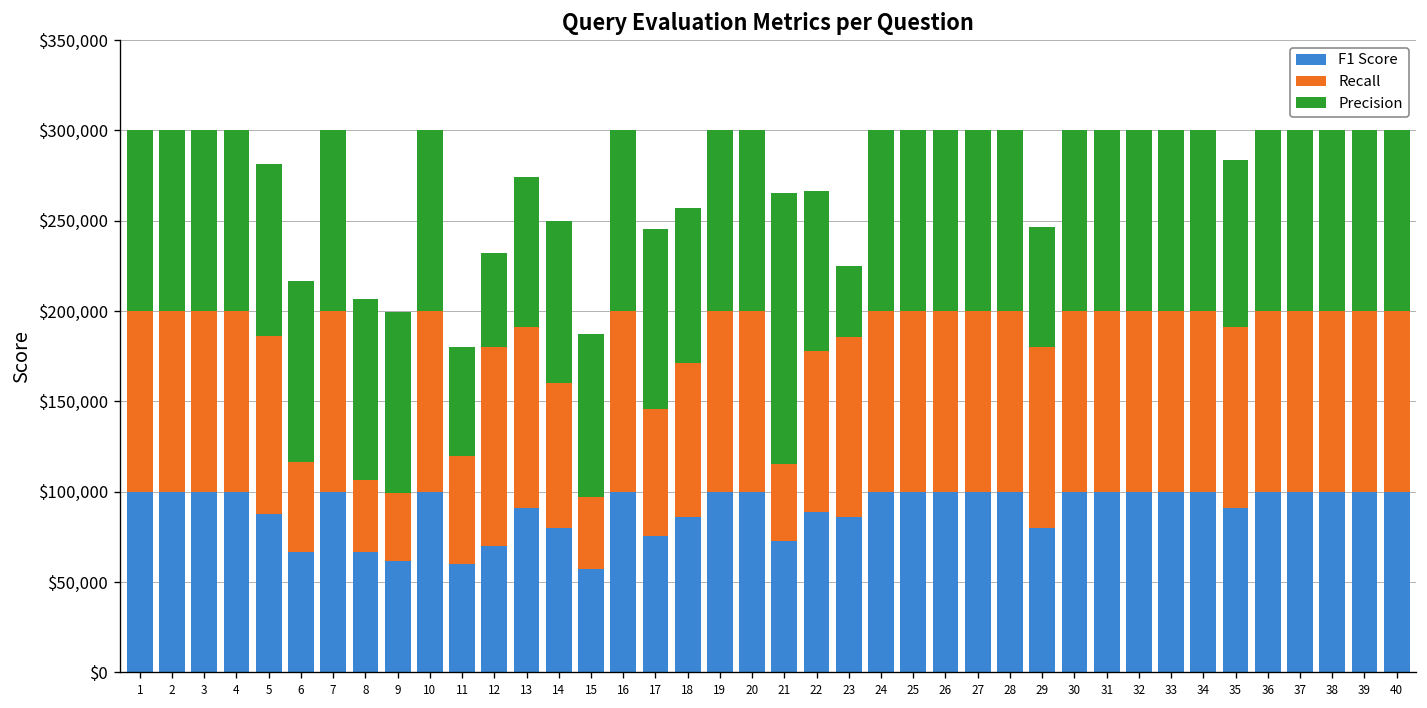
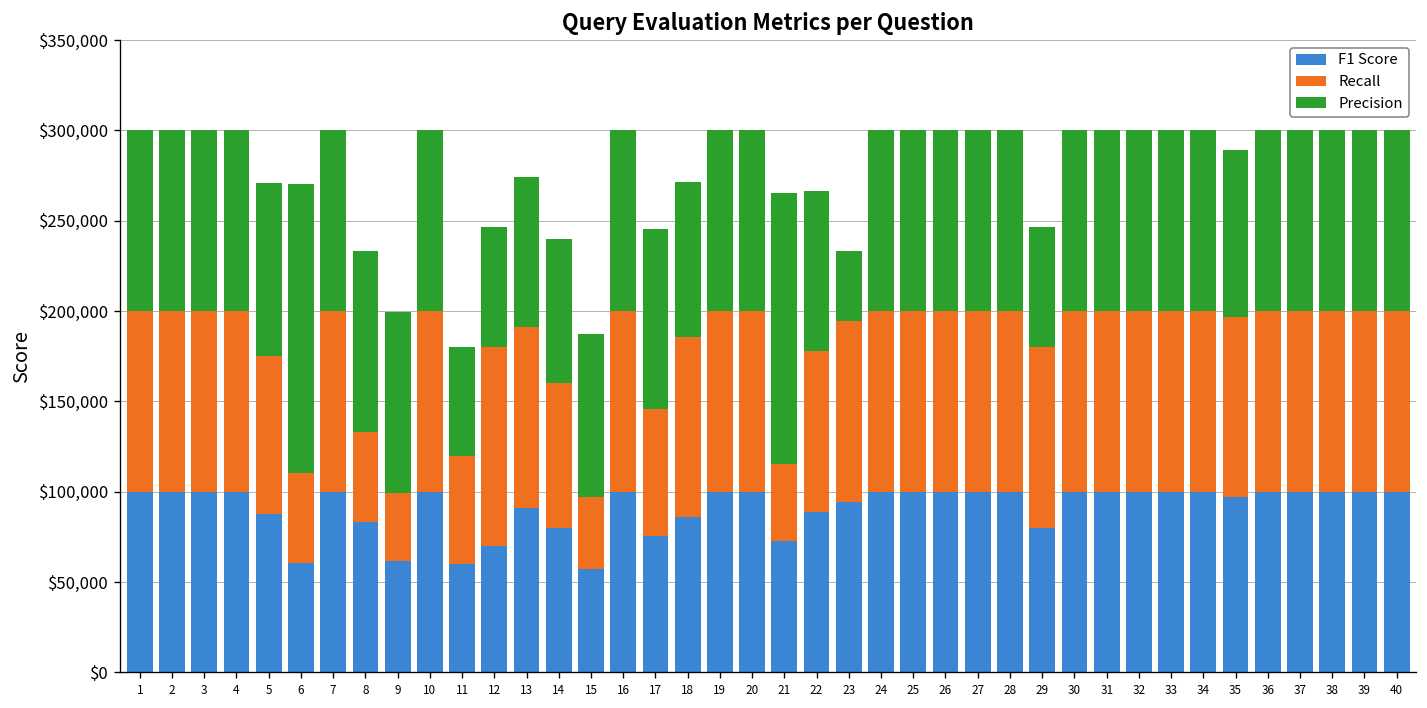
  {
    "F1 Score": {
      "1": "$100,000",
      "2": "$100,000",
      "3": "$100,000",
      "4": "$100,000",
      "5": "$88,000",
-     "6": "$67,000",
+     "6": "$60,000",
      "7": "$100,000",
-     "8": "$67,000",
+     "8": "$83,000",
      "9": "$62,000",
      "10": "$100,000",
      "11": "$60,000",
      "12": "$70,000",
      "13": "$91,000",
      "14": "$80,000",
      "15": "$57,000",
      "16": "$100,000",
      "17": "$76,000",
      "18": "$86,000",
      "19": "$100,000",
      "20": "$100,000",
      "21": "$73,000",
      "22": "$89,000",
-     "23": "$86,000",
+     "23": "$94,000",
      "24": "$100,000",
      "25": "$100,000",
      "26": "$100,000",
      "27": "$100,000",
      "28": "$100,000",
      "29": "$80,000",
      "30": "$100,000",
      "31": "$100,000",
      "32": "$100,000",
      "33": "$100,000",
      "34": "$100,000",
-     "35": "$91,000",
+     "35": "$97,000",
      "36": "$100,000",
      "37": "$100,000",
      "38": "$100,000",
      "39": "$100,000",
      "40": "$100,000"
    },
    "Recall": {
      "1": "$100,000",
      "2": "$100,000",
      "3": "$100,000",
      "4": "$100,000",
-     "5": "$98,000",
+     "5": "$88,000",
      "6": "$50,000",
      "7": "$100,000",
-     "8": "$40,000",
+     "8": "$50,000",
      "9": "$38,000",
      "10": "$100,000",
      "11": "$60,000",
      "12": "$110,000",
      "13": "$100,000",
      "14": "$80,000",
      "15": "$40,000",
      "16": "$100,000",
      "17": "$70,000",
-     "18": "$86,000",
+     "18": "$100,000",
      "19": "$100,000",
      "20": "$100,000",
      "21": "$43,000",
      "22": "$89,000",
      "23": "$100,000",
      "24": "$100,000",
      "25": "$100,000",
      "26": "$100,000",
      "27": "$100,000",
      "28": "$100,000",
      "29": "$100,000",
      "30": "$100,000",
      "31": "$100,000",
      "32": "$100,000",
      "33": "$100,000",
      "34": "$100,000",
      "35": "$100,000",
      "36": "$100,000",
      "37": "$100,000",
      "38": "$100,000",
      "39": "$100,000",
      "40": "$100,000"
    },
    "Precision": {
      "1": "$100,000",
      "2": "$100,000",
      "3": "$100,000",
      "4": "$100,000",
      "5": "$96,000",
-     "6": "$100,000",
+     "6": "$160,000",
      "7": "$100,000",
      "8": "$100,000",
      "9": "$100,000",
      "10": "$100,000",
      "11": "$60,000",
-     "12": "$52,000",
+     "12": "$67,000",
      "13": "$83,000",
-     "14": "$90,000",
+     "14": "$80,000",
      "15": "$90,000",
      "16": "$100,000",
      "17": "$100,000",
      "18": "$86,000",
      "19": "$100,000",
      "20": "$100,000",
      "21": "$150,000",
      "22": "$89,000",
      "23": "$39,000",
      "24": "$100,000",
      "25": "$100,000",
      "26": "$100,000",
      "27": "$100,000",
      "28": "$100,000",
      "29": "$67,000",
      "30": "$100,000",
      "31": "$100,000",
      "32": "$100,000",
      "33": "$100,000",
      "34": "$100,000",
      "35": "$92,000",
      "36": "$100,000",
      "37": "$100,000",
      "38": "$100,000",
      "39": "$100,000",
      "40": "$100,000"
    }
  }
